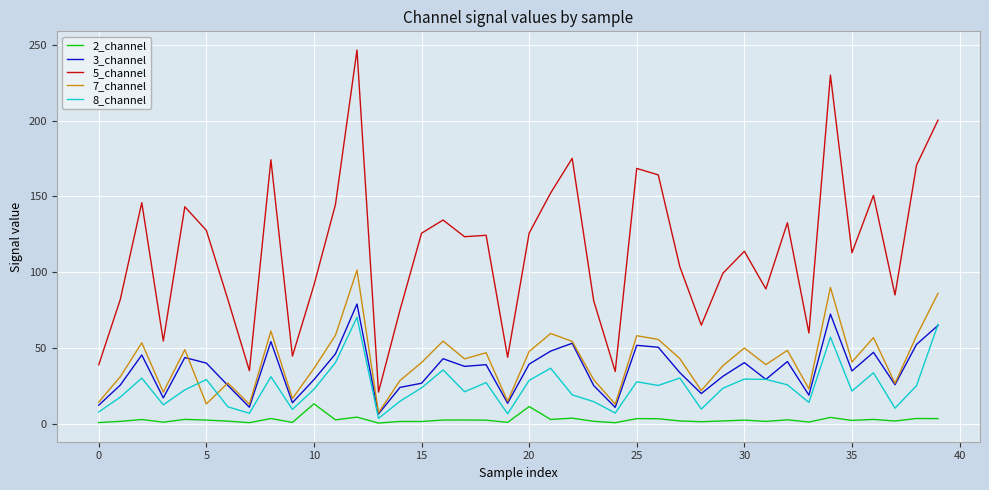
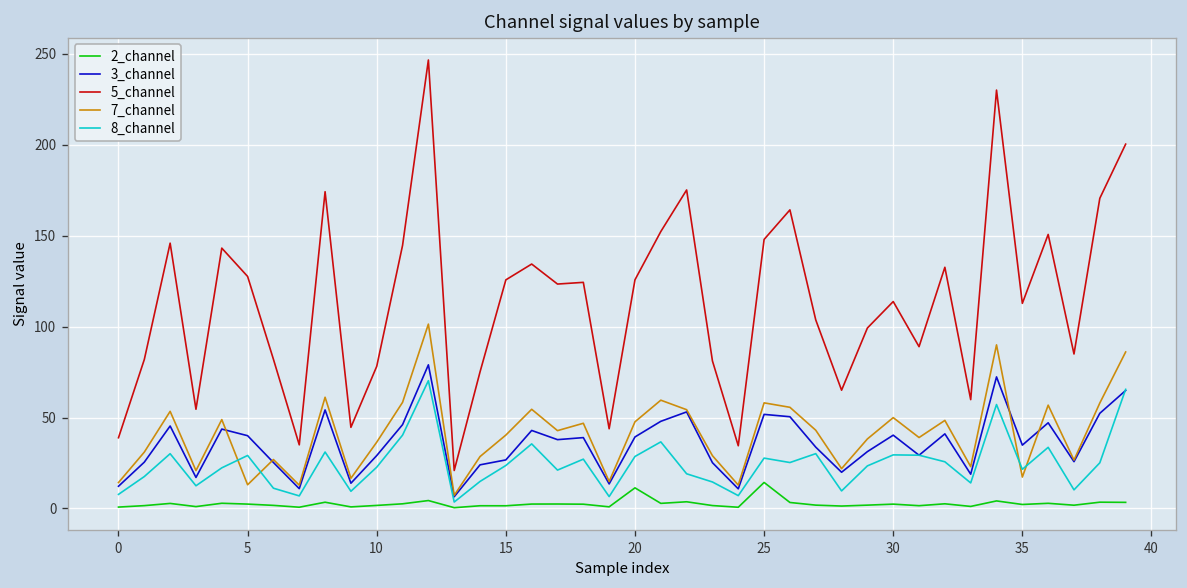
  {
    "2_channel": {
      "0": 1,
      "5": 2,
-     "10": 13,
+     "10": 2,
      "15": 1,
      "20": 11,
-     "25": 3,
+     "25": 14,
      "30": 2,
      "35": 2
    },
    "3_channel": {
      "0": 12,
      "5": 40,
      "10": 29,
      "15": 27,
      "20": 39,
      "25": 52,
      "30": 40,
      "35": 35
    },
    "5_channel": {
      "0": 39,
      "5": 128,
-     "10": 91,
+     "10": 78,
      "15": 126,
      "20": 126,
-     "25": 168,
+     "25": 148,
      "30": 114,
      "35": 113
    },
    "7_channel": {
      "0": 14,
      "5": 13,
      "10": 36,
      "15": 40,
      "20": 48,
      "25": 58,
      "30": 50,
-     "35": 41
+     "35": 17
    },
    "8_channel": {
      "0": 8,
      "5": 29,
      "10": 23,
      "15": 24,
      "20": 29,
      "25": 28,
      "30": 29,
      "35": 22
    }
  }
